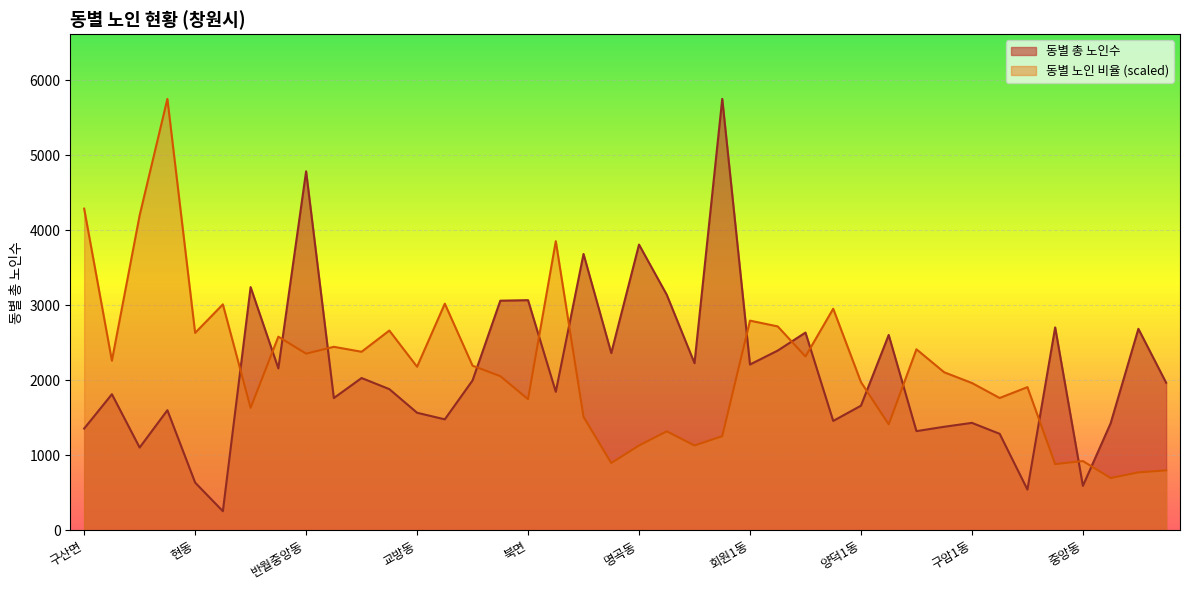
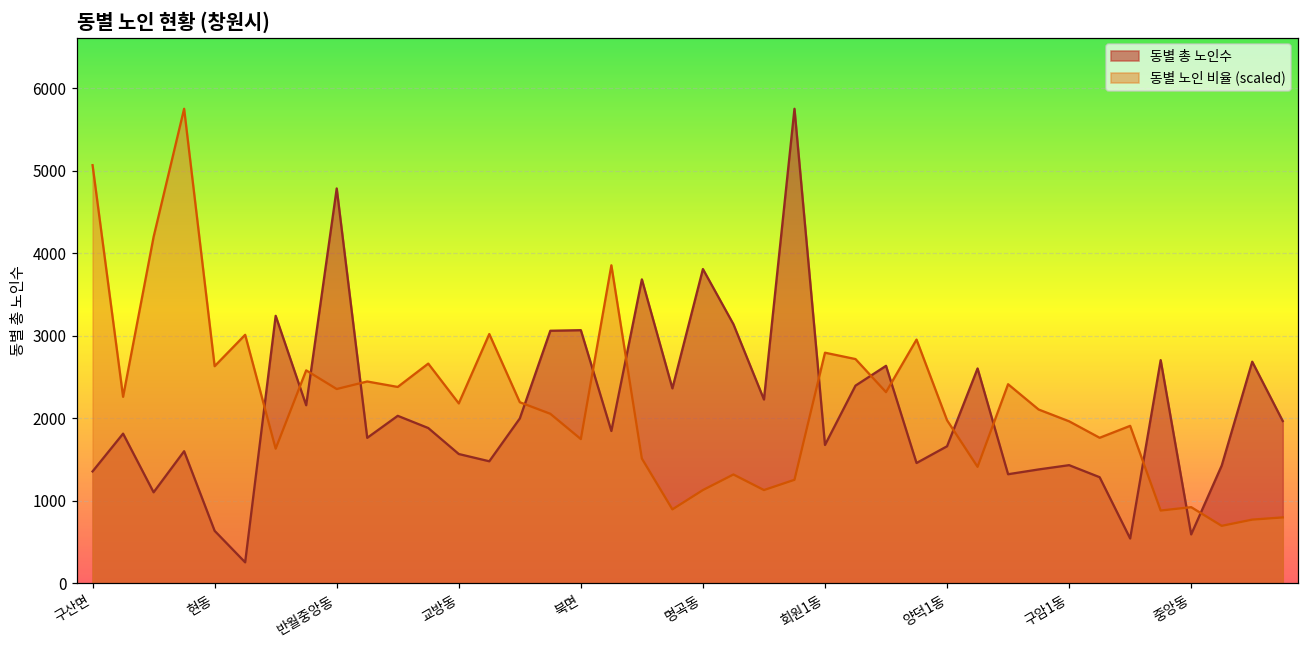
  {
    "동별 총 노인수": {
      "구산면": 1400,
      "현동": 600,
      "반월중앙동": 4800,
      "교방동": 1600,
      "북면": 3100,
      "명곡동": 3800,
-     "회원1동": 2200,
+     "회원1동": 1700,
      "양덕1동": 1700,
      "구암1동": 1400,
      "중앙동": 600
    },
    "동별 노인 비율 (scaled)": {
-     "구산면": 4300,
+     "구산면": 5100,
      "현동": 2600,
      "반월중앙동": 2400,
      "교방동": 2200,
      "북면": 1700,
      "명곡동": 1100,
      "회원1동": 2800,
      "양덕1동": 2000,
      "구암1동": 2000,
      "중앙동": 900
    }
  }
